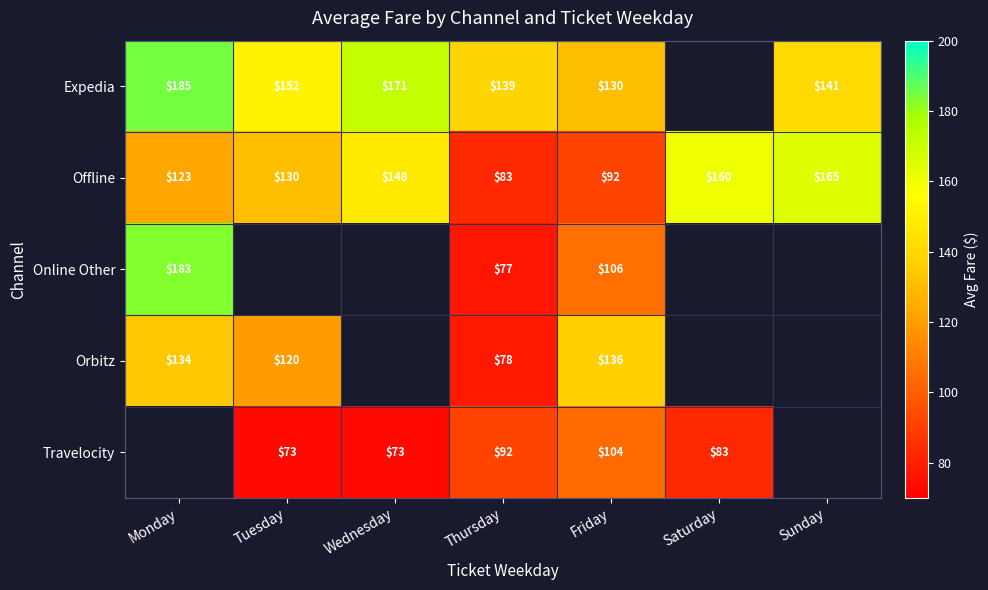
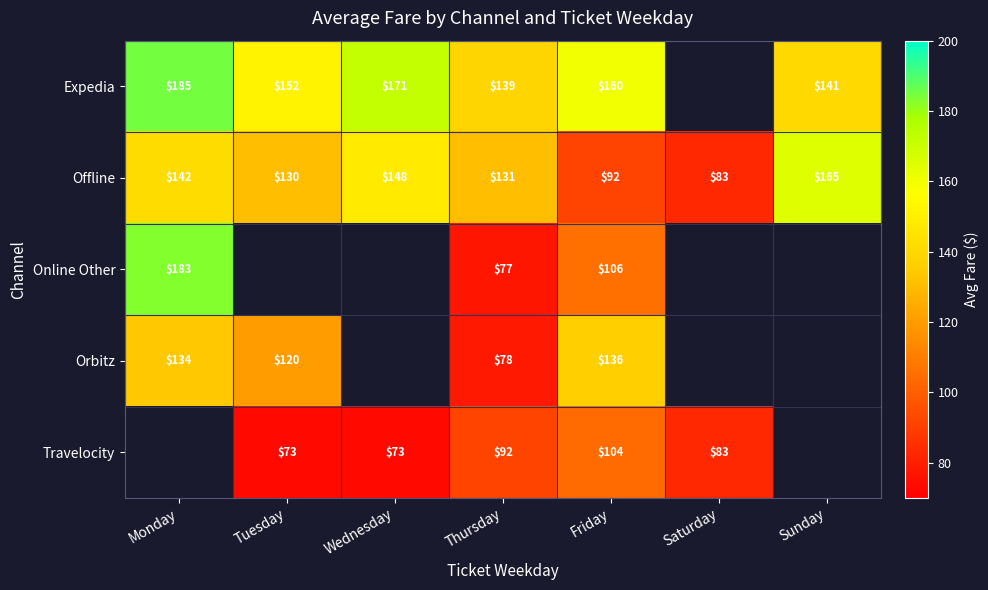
  {
    "Expedia": {
      "Monday": "$185",
      "Tuesday": "$152",
      "Wednesday": "$171",
      "Thursday": "$139",
-     "Friday": "$130",
+     "Friday": "$160",
      "Sunday": "$141"
    },
    "Offline": {
-     "Monday": "$123",
+     "Monday": "$142",
      "Tuesday": "$130",
      "Wednesday": "$148",
-     "Thursday": "$83",
+     "Thursday": "$131",
      "Friday": "$92",
-     "Saturday": "$160",
+     "Saturday": "$83",
      "Sunday": "$165"
    },
    "Online Other": {
      "Monday": "$183",
      "Thursday": "$77",
      "Friday": "$106"
    },
    "Orbitz": {
      "Monday": "$134",
      "Tuesday": "$120",
      "Thursday": "$78",
      "Friday": "$136"
    },
    "Travelocity": {
      "Tuesday": "$73",
      "Wednesday": "$73",
      "Thursday": "$92",
      "Friday": "$104",
      "Saturday": "$83"
    }
  }
